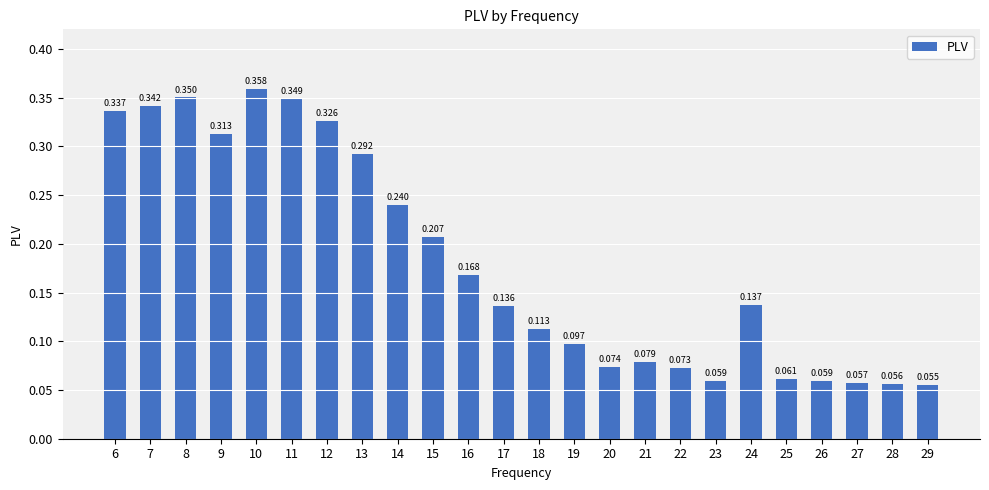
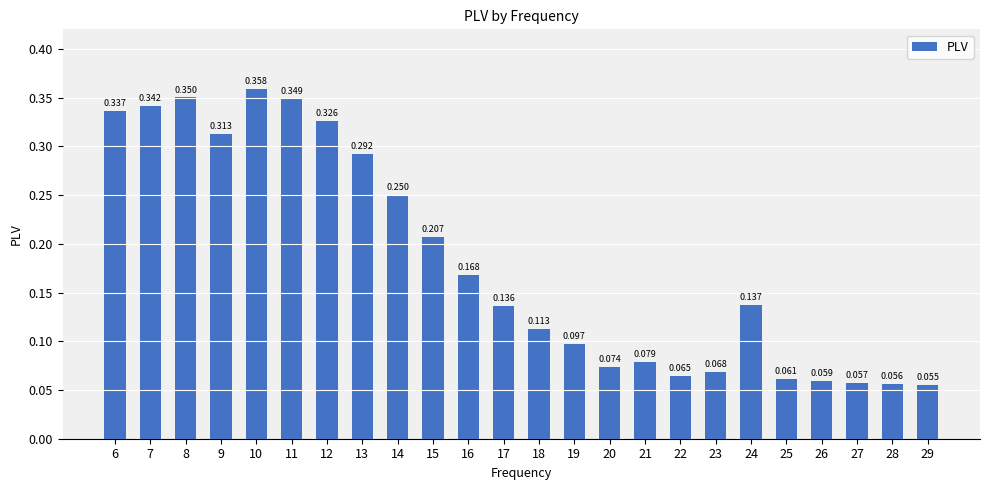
  {
    "6": 0.337,
    "7": 0.342,
    "8": 0.350,
    "9": 0.313,
    "10": 0.358,
    "11": 0.349,
    "12": 0.326,
    "13": 0.292,
-   "14": 0.240,
+   "14": 0.250,
    "15": 0.207,
    "16": 0.168,
    "17": 0.136,
    "18": 0.113,
    "19": 0.097,
    "20": 0.074,
    "21": 0.079,
-   "22": 0.073,
-   "23": 0.059,
+   "22": 0.065,
+   "23": 0.068,
    "24": 0.137,
    "25": 0.061,
    "26": 0.059,
    "27": 0.057,
    "28": 0.056,
    "29": 0.055
  }
